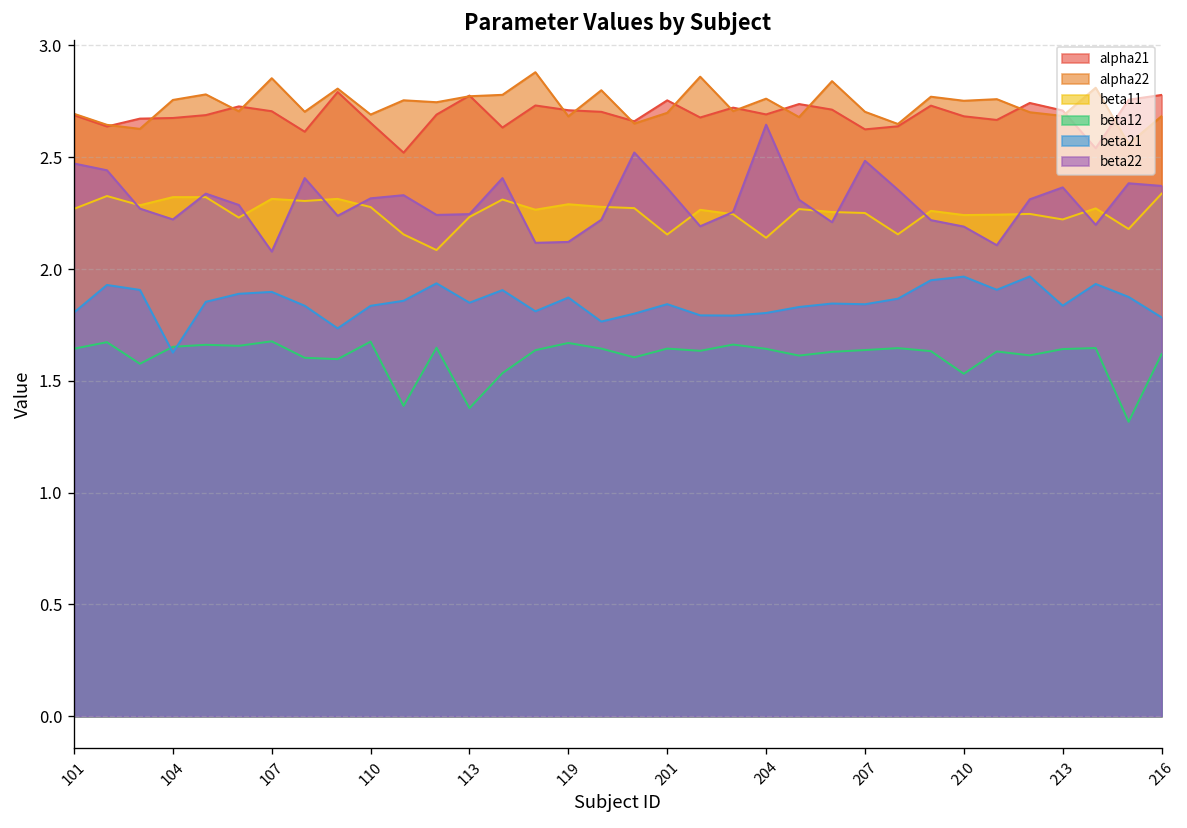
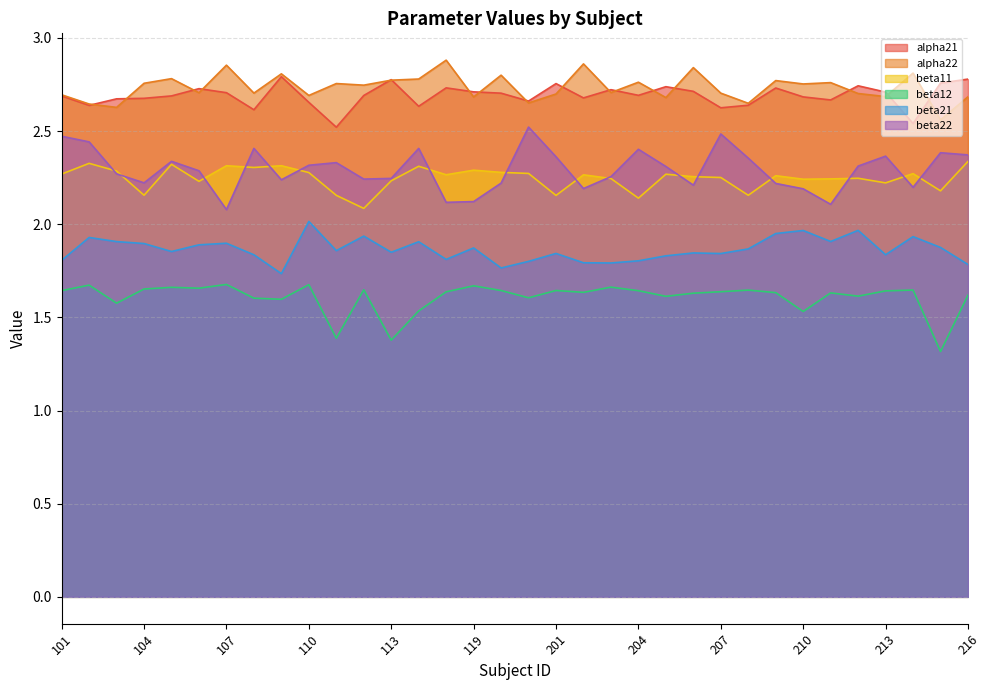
  {
    "beta11": {
      "101": 2.27,
-     "104": 2.32,
+     "104": 2.16,
      "107": 2.31,
      "110": 2.28,
      "119": 2.29,
      "201": 2.15,
      "204": 2.14,
      "207": 2.25,
      "210": 2.24,
      "213": 2.22,
      "216": 2.34
    },
    "beta12": {
      "101": 1.64,
      "104": 1.65,
      "107": 1.68,
      "110": 1.68,
      "113": 1.38,
      "119": 1.67,
      "201": 1.64,
      "204": 1.64,
      "207": 1.64,
      "210": 1.53,
      "213": 1.64,
      "216": 1.62
    },
    "beta21": {
      "101": 1.81,
-     "104": 1.63,
+     "104": 1.90,
      "107": 1.90,
-     "110": 1.84,
+     "110": 2.01,
      "113": 1.85,
      "119": 1.87,
      "201": 1.84,
      "204": 1.80,
      "207": 1.84,
      "210": 1.97,
      "213": 1.84,
      "216": 1.78
    },
    "beta22": {
      "101": 2.47,
      "104": 2.22,
      "107": 2.08,
      "110": 2.32,
      "119": 2.12,
      "201": 2.36,
-     "204": 2.65,
+     "204": 2.40,
      "207": 2.48,
      "210": 2.19,
      "213": 2.37,
      "216": 2.37
    }
  }
